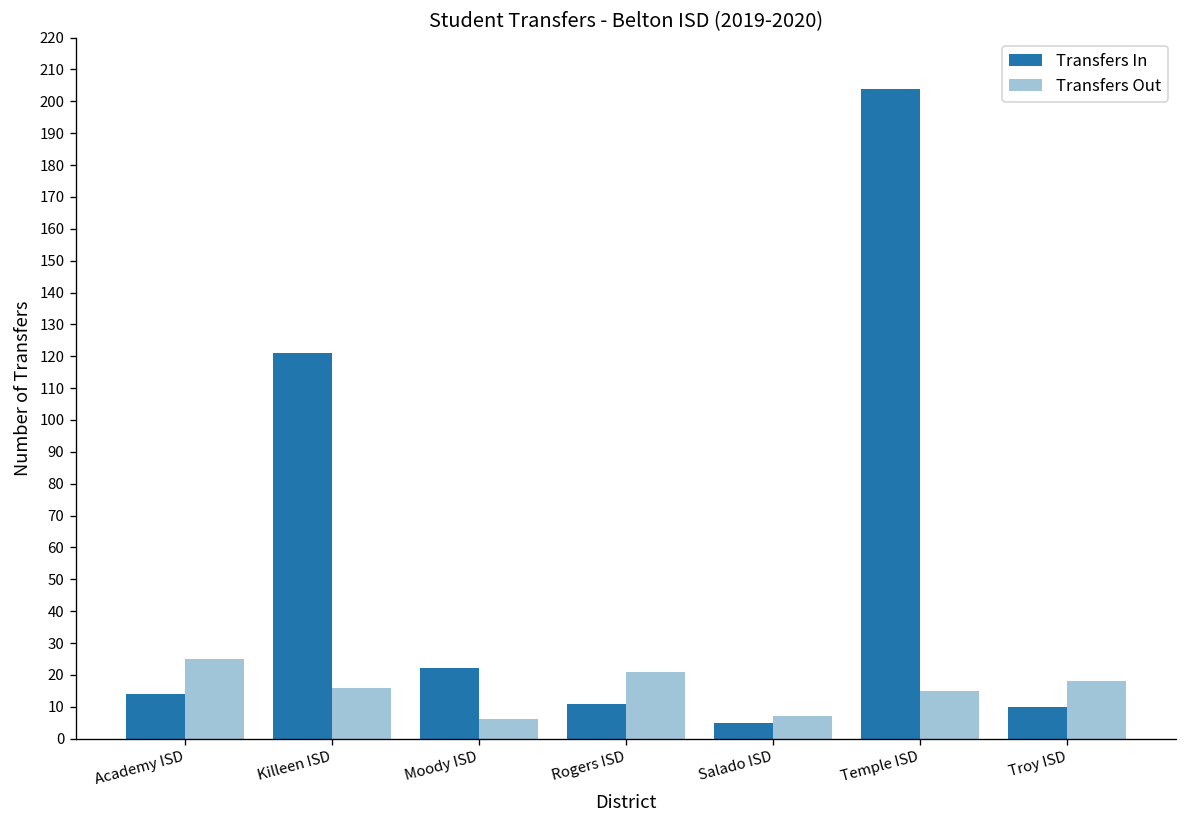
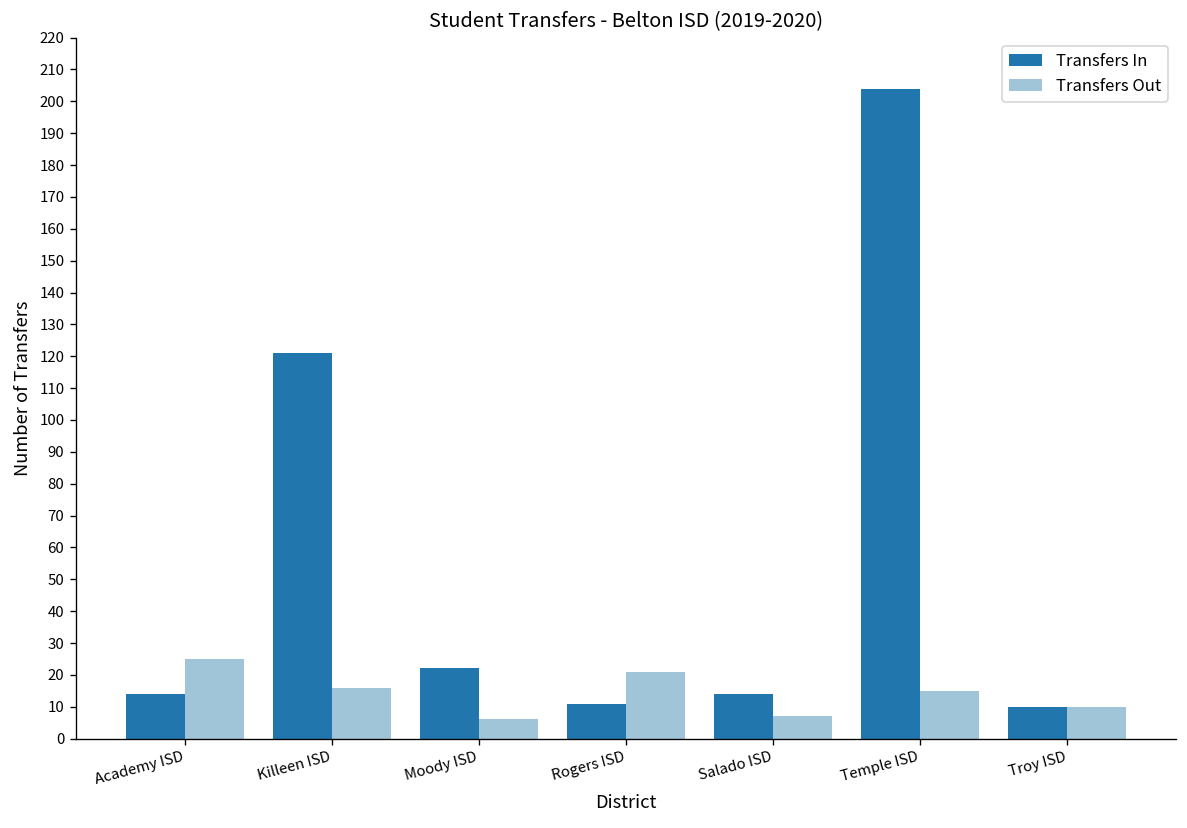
  {
    "Transfers In": {
      "Academy ISD": 14,
      "Killeen ISD": 121,
      "Moody ISD": 22,
      "Rogers ISD": 11,
-     "Salado ISD": 5,
+     "Salado ISD": 14,
      "Temple ISD": 204,
      "Troy ISD": 10
    },
    "Transfers Out": {
      "Academy ISD": 25,
      "Killeen ISD": 16,
      "Moody ISD": 6,
      "Rogers ISD": 21,
      "Salado ISD": 7,
      "Temple ISD": 15,
-     "Troy ISD": 18
+     "Troy ISD": 10
    }
  }
